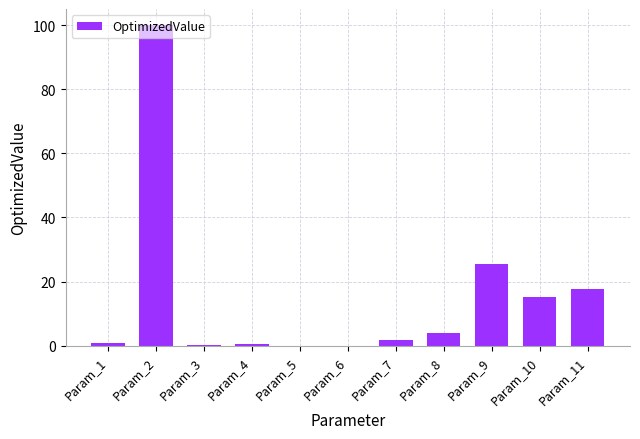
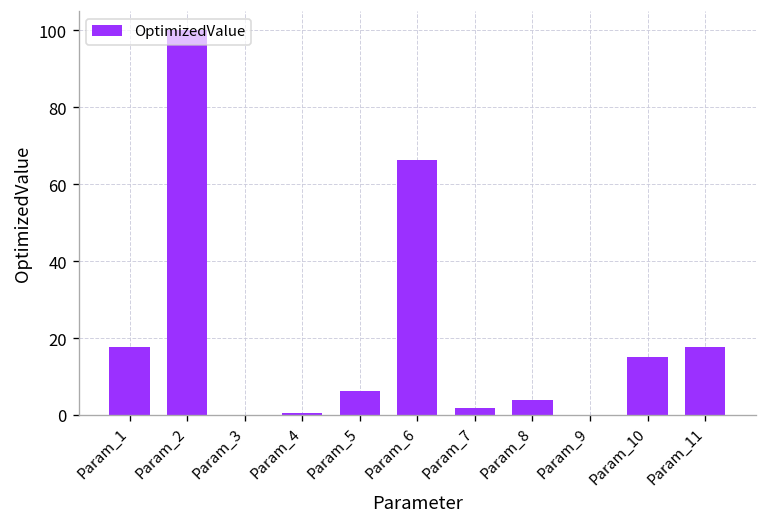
  {
-   "Param_1": 1,
-   "Param_5": 0,
-   "Param_6": 0,
+   "Param_1": 18,
+   "Param_5": 6,
+   "Param_6": 66,
    "Param_7": 2,
    "Param_8": 4,
-   "Param_9": 26,
+   "Param_9": 0,
    "Param_10": 15,
    "Param_11": 18
  }
